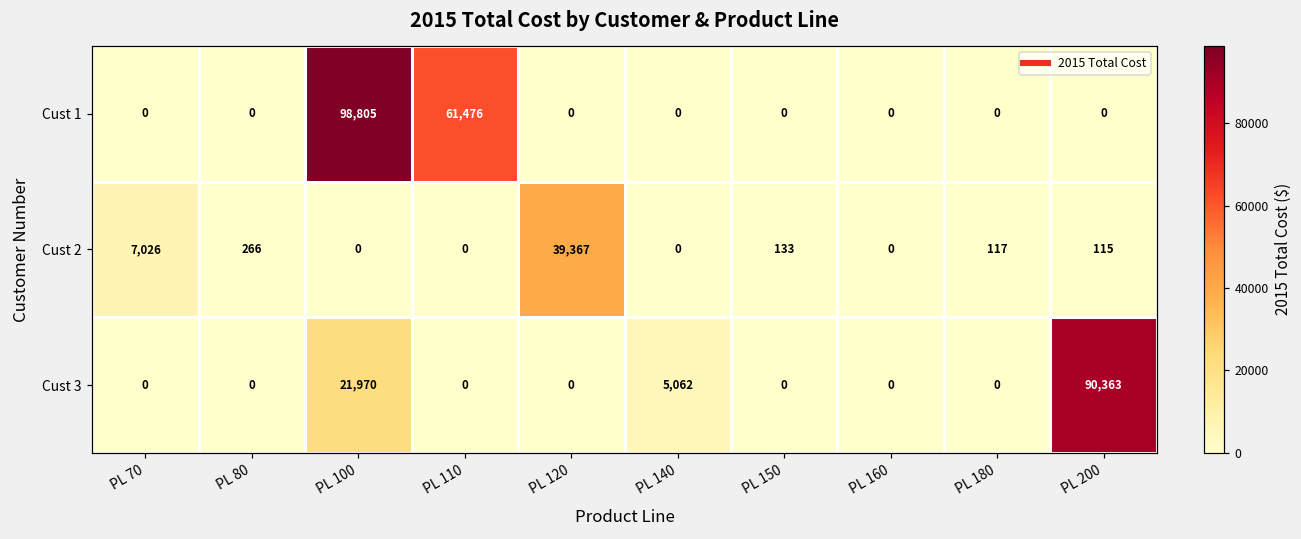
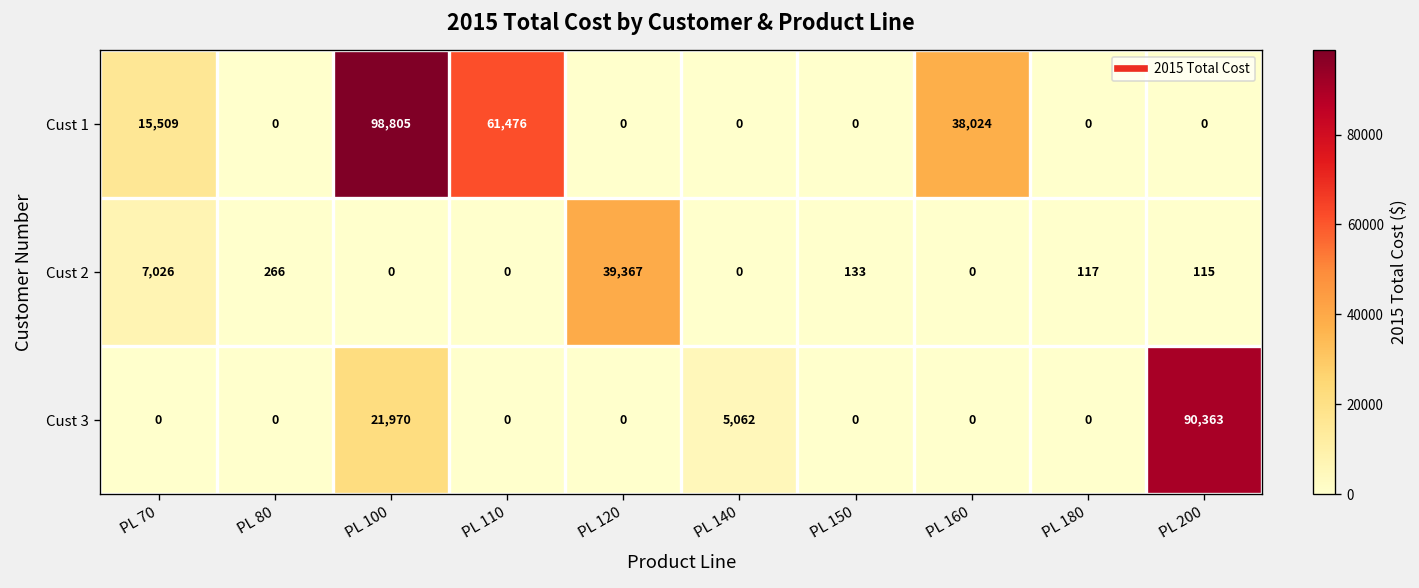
  {
    "Cust 1": {
-     "PL 70": "0",
+     "PL 70": "15,509",
      "PL 80": "0",
      "PL 100": "98,805",
      "PL 110": "61,476",
      "PL 120": "0",
      "PL 140": "0",
      "PL 150": "0",
-     "PL 160": "0",
+     "PL 160": "38,024",
      "PL 180": "0",
      "PL 200": "0"
    },
    "Cust 2": {
      "PL 70": "7,026",
      "PL 80": "266",
      "PL 100": "0",
      "PL 110": "0",
      "PL 120": "39,367",
      "PL 140": "0",
      "PL 150": "133",
      "PL 160": "0",
      "PL 180": "117",
      "PL 200": "115"
    },
    "Cust 3": {
      "PL 70": "0",
      "PL 80": "0",
      "PL 100": "21,970",
      "PL 110": "0",
      "PL 120": "0",
      "PL 140": "5,062",
      "PL 150": "0",
      "PL 160": "0",
      "PL 180": "0",
      "PL 200": "90,363"
    }
  }
